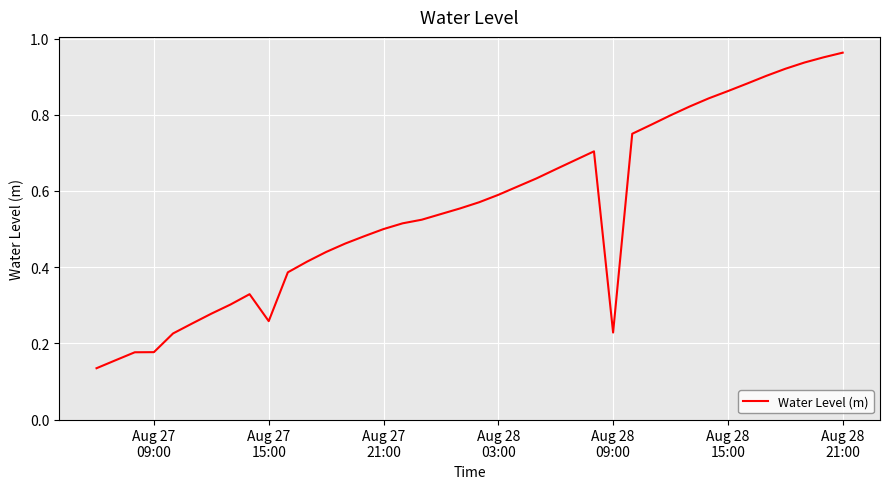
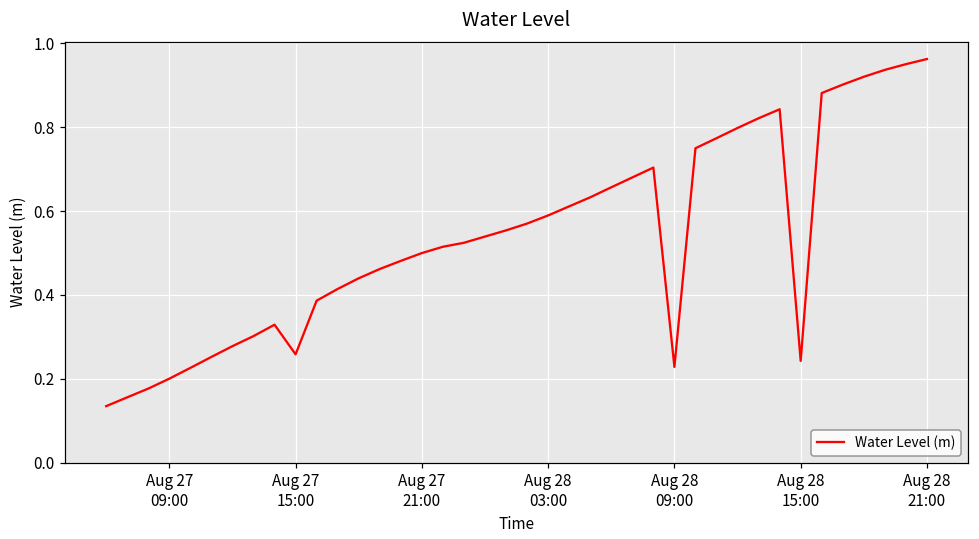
  {
-   "Aug 27 09:00": 0.18,
+   "Aug 27 09:00": 0.20,
    "Aug 27 15:00": 0.26,
    "Aug 27 21:00": 0.50,
    "Aug 28 03:00": 0.59,
    "Aug 28 09:00": 0.23,
-   "Aug 28 15:00": 0.86,
+   "Aug 28 15:00": 0.24,
    "Aug 28 21:00": 0.96
  }
